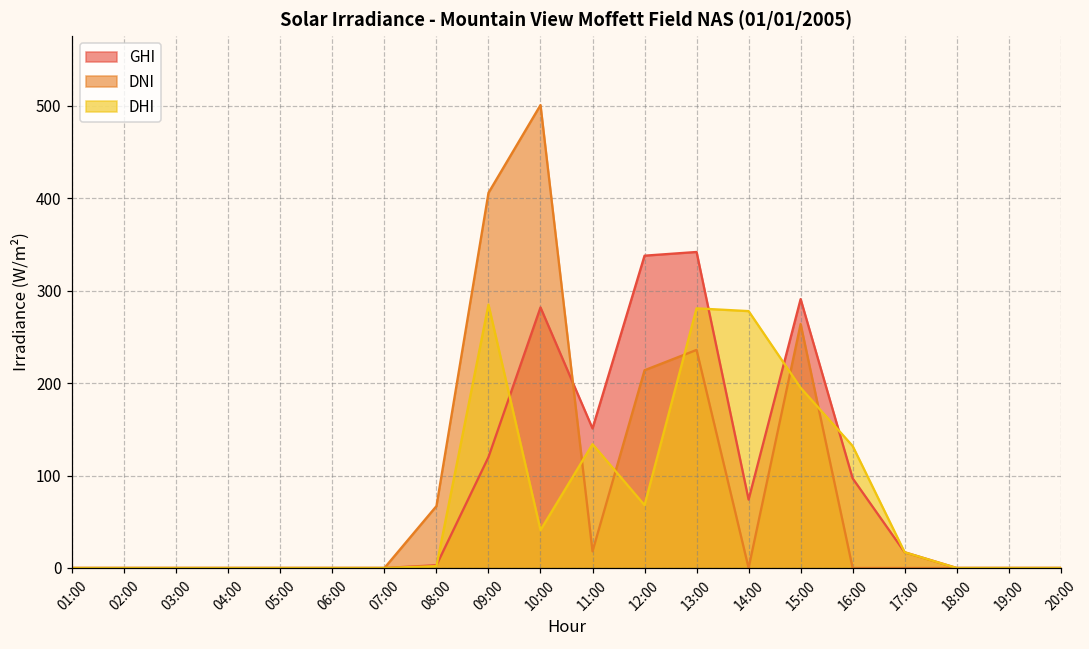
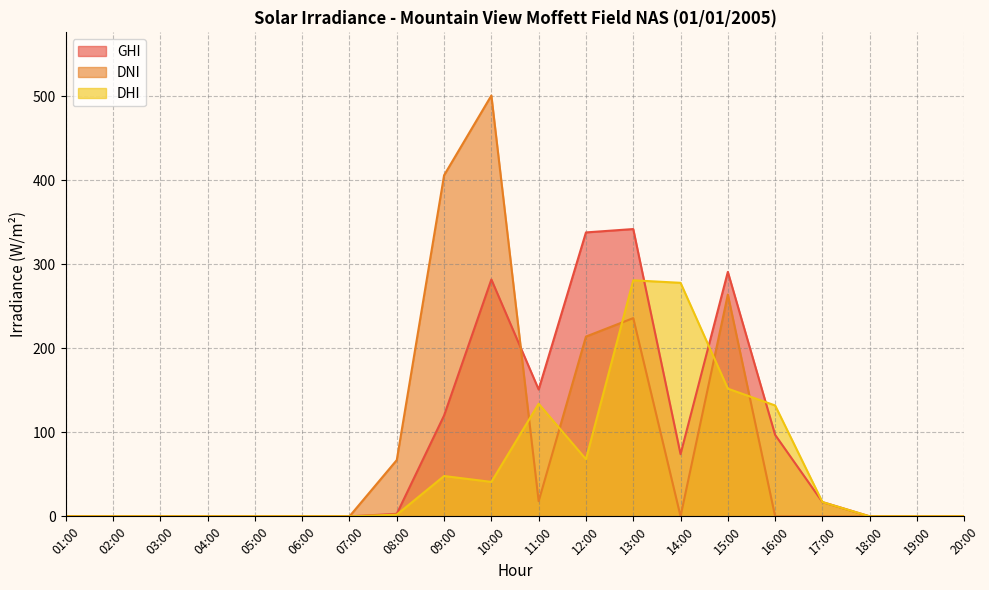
  {
    "DHI": {
-     "09:00": 290,
+     "09:00": 50,
      "10:00": 40,
      "11:00": 130,
      "12:00": 70,
      "13:00": 280,
      "14:00": 280,
-     "15:00": 200,
+     "15:00": 150,
      "16:00": 130
    }
  }
